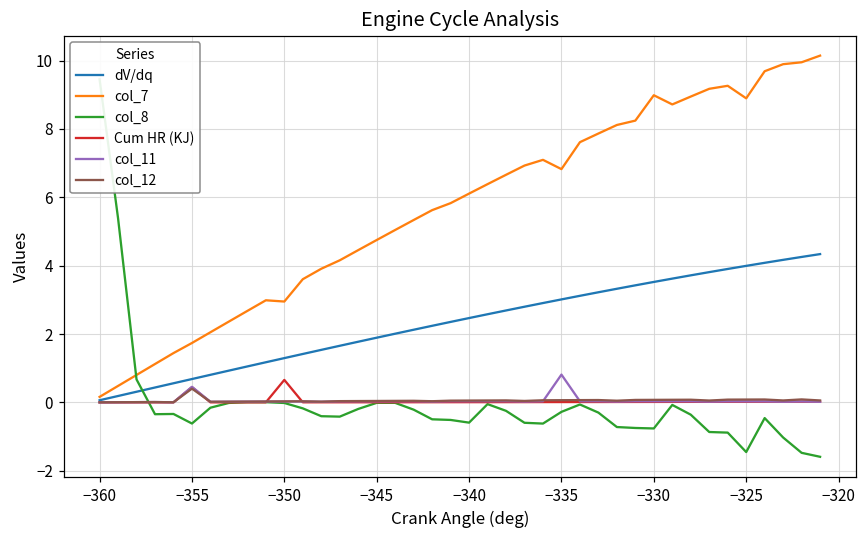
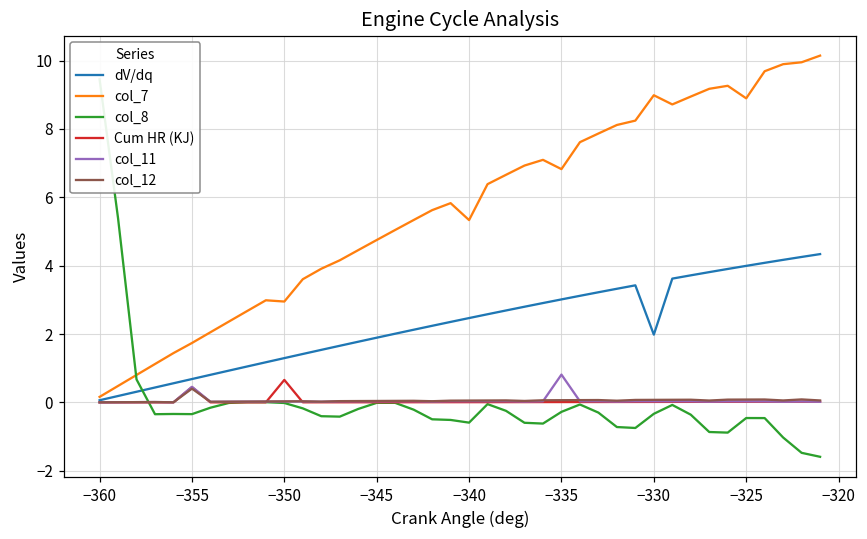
  {
    "dV/dq": {
      "−355": 0.7,
      "−350": 1.3,
      "−345": 1.9,
      "−340": 2.5,
      "−335": 3.0,
-     "−330": 3.5,
+     "−330": 2.0,
      "−325": 4.0
    },
    "col_7": {
      "−360": 0.2,
      "−355": 1.7,
      "−350": 2.9,
      "−345": 4.7,
-     "−340": 6.1,
+     "−340": 5.3,
      "−335": 6.8,
      "−330": 9.0,
      "−325": 8.9
    },
    "col_8": {
-     "−355": -0.6,
+     "−355": -0.3,
      "−340": -0.6,
      "−335": -0.3,
-     "−330": -0.8,
-     "−325": -1.5
+     "−330": -0.3,
+     "−325": -0.5
    },
    "Cum HR (KJ)": {
      "−350": 0.7
    },
    "col_11": {
      "−335": 0.8
    }
  }
